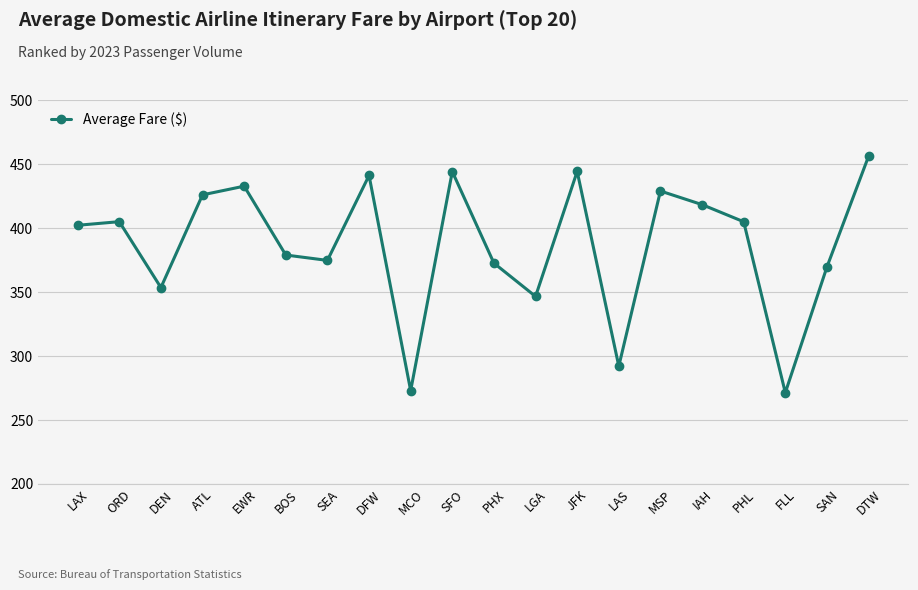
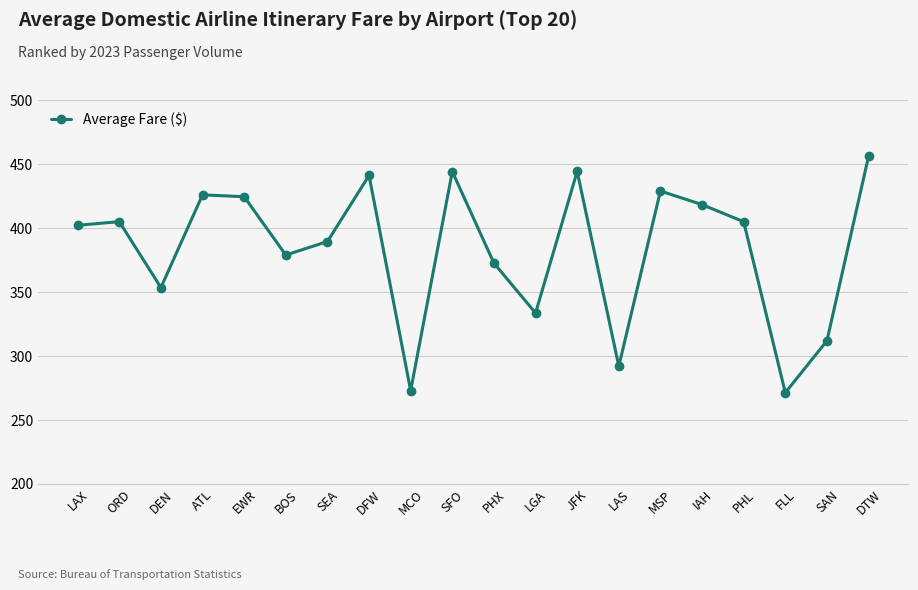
  {
    "LAX": 402,
    "ORD": 405,
    "DEN": 353,
    "ATL": 426,
-   "EWR": 433,
+   "EWR": 424,
    "BOS": 379,
-   "SEA": 375,
+   "SEA": 389,
    "DFW": 441,
    "MCO": 273,
    "SFO": 444,
    "PHX": 373,
-   "LGA": 347,
+   "LGA": 334,
    "JFK": 444,
    "LAS": 292,
    "MSP": 429,
    "IAH": 418,
    "PHL": 405,
    "FLL": 271,
-   "SAN": 370,
+   "SAN": 312,
    "DTW": 456
  }
